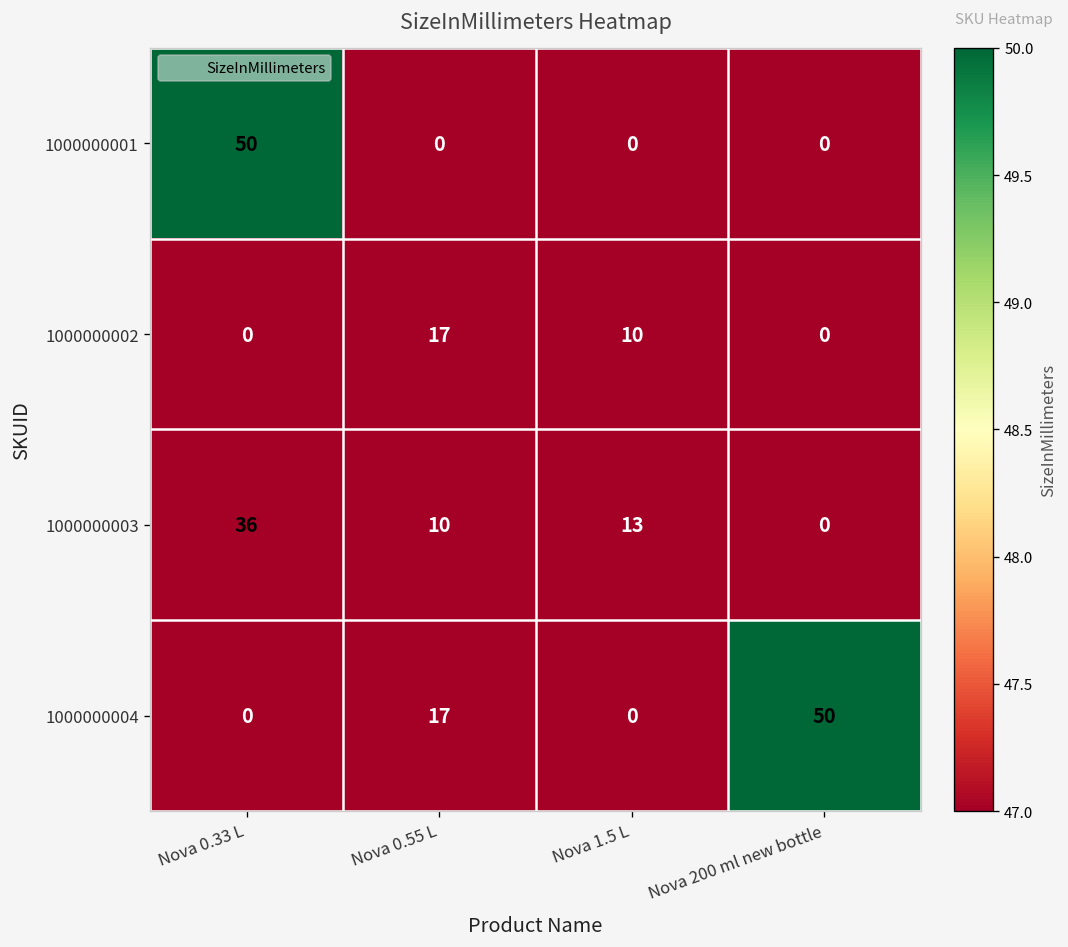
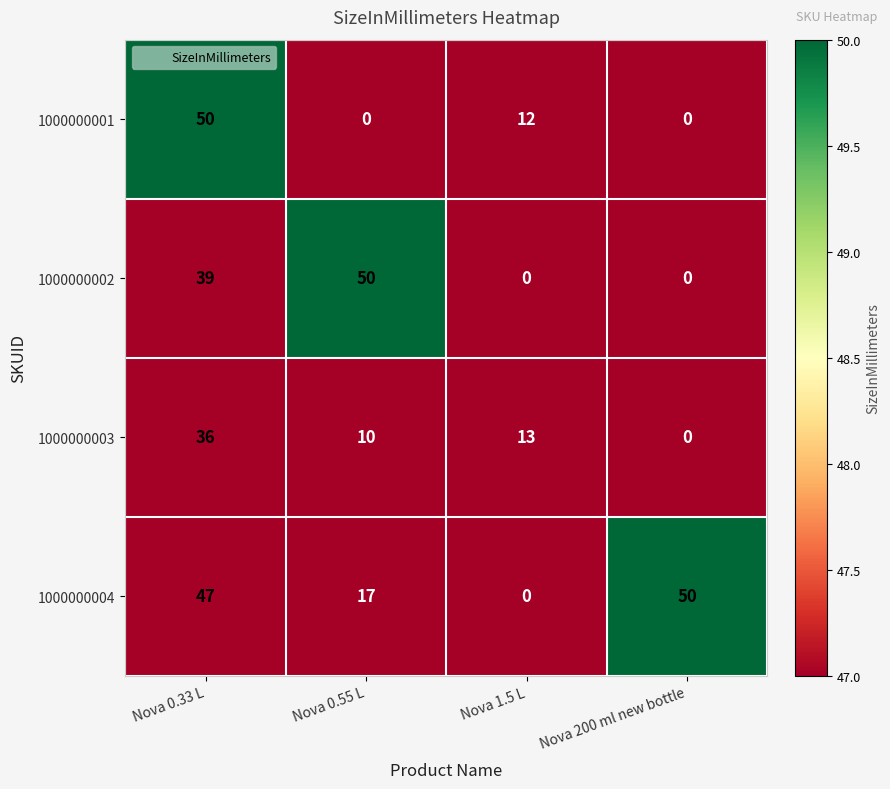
  {
    "1000000001": {
      "Nova 0.33 L": 50,
      "Nova 0.55 L": 0,
-     "Nova 1.5 L": 0,
+     "Nova 1.5 L": 12,
      "Nova 200 ml new bottle": 0
    },
    "1000000002": {
-     "Nova 0.33 L": 0,
-     "Nova 0.55 L": 17,
-     "Nova 1.5 L": 10,
+     "Nova 0.33 L": 39,
+     "Nova 0.55 L": 50,
+     "Nova 1.5 L": 0,
      "Nova 200 ml new bottle": 0
    },
    "1000000003": {
      "Nova 0.33 L": 36,
      "Nova 0.55 L": 10,
      "Nova 1.5 L": 13,
      "Nova 200 ml new bottle": 0
    },
    "1000000004": {
-     "Nova 0.33 L": 0,
+     "Nova 0.33 L": 47,
      "Nova 0.55 L": 17,
      "Nova 1.5 L": 0,
      "Nova 200 ml new bottle": 50
    }
  }
